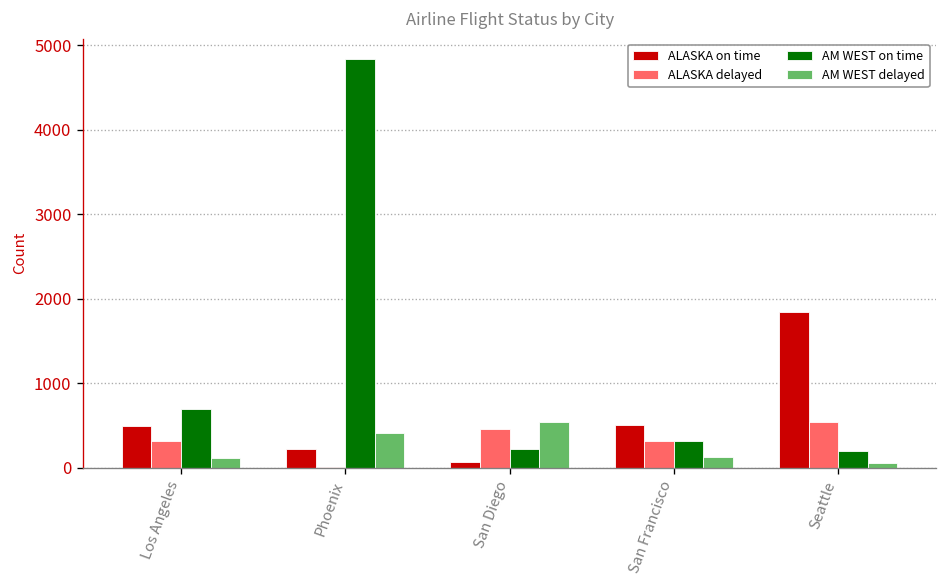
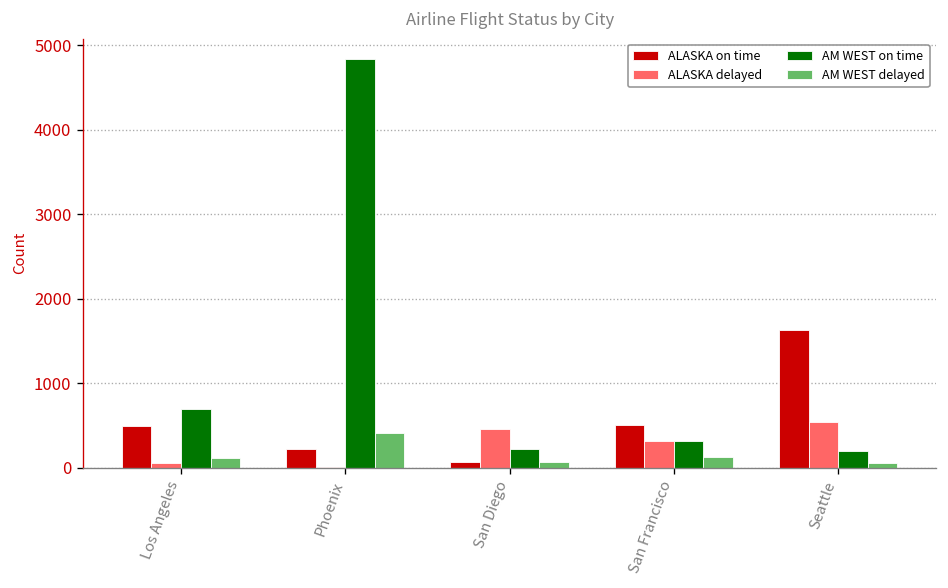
  {
    "ALASKA on time": {
      "Los Angeles": 500,
      "Phoenix": 200,
      "San Diego": 100,
      "San Francisco": 500,
-     "Seattle": 1800
+     "Seattle": 1600
    },
    "ALASKA delayed": {
-     "Los Angeles": 300,
+     "Los Angeles": 100,
      "San Diego": 500,
      "San Francisco": 300,
      "Seattle": 500
    },
    "AM WEST on time": {
      "Los Angeles": 700,
      "Phoenix": 4800,
      "San Diego": 200,
      "San Francisco": 300,
      "Seattle": 200
    },
    "AM WEST delayed": {
      "Los Angeles": 100,
      "Phoenix": 400,
-     "San Diego": 500,
+     "San Diego": 100,
      "San Francisco": 100,
      "Seattle": 100
    }
  }
